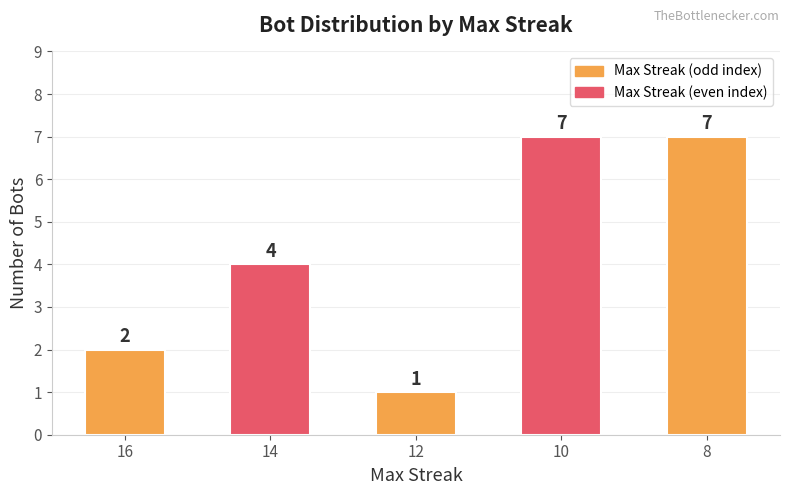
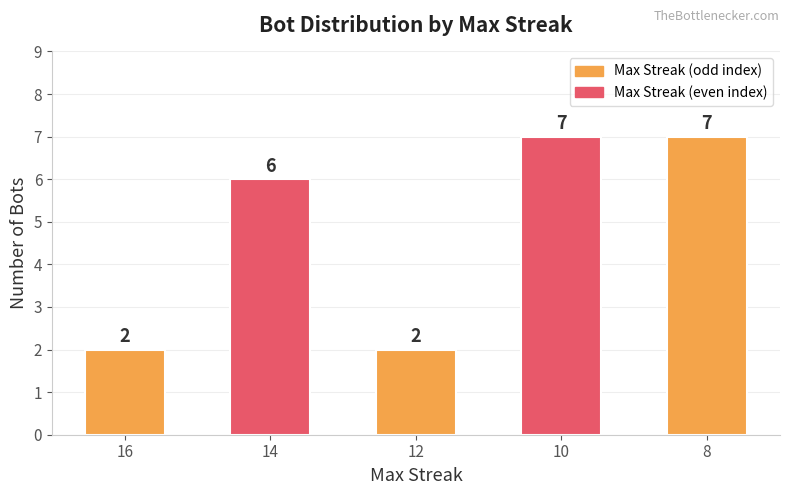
  {
    "16": 2,
-   "14": 4,
-   "12": 1,
+   "14": 6,
+   "12": 2,
    "10": 7,
    "8": 7
  }
